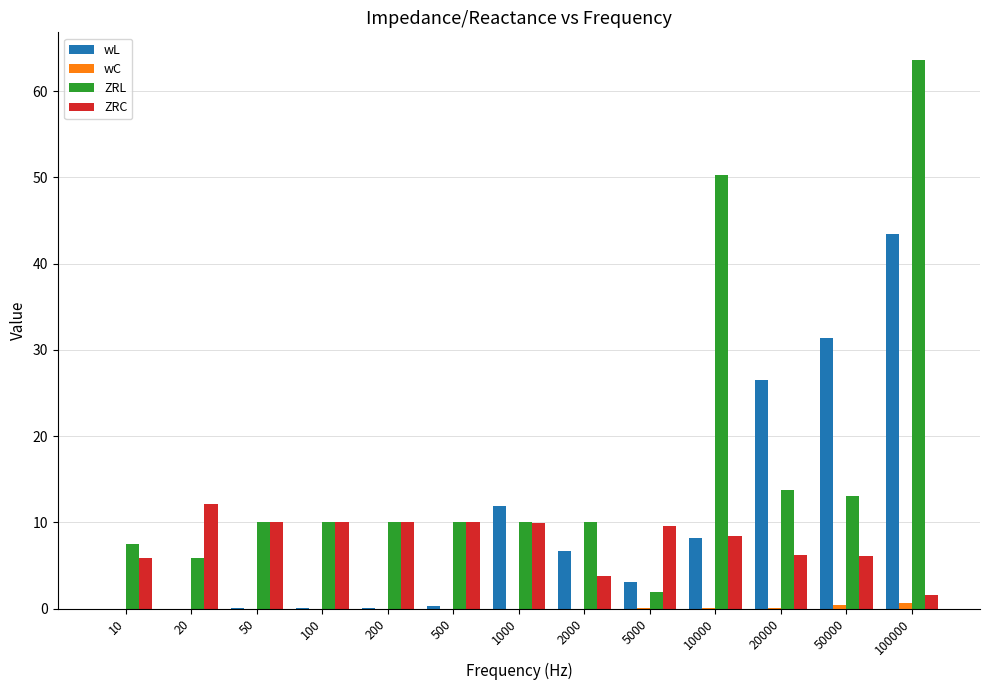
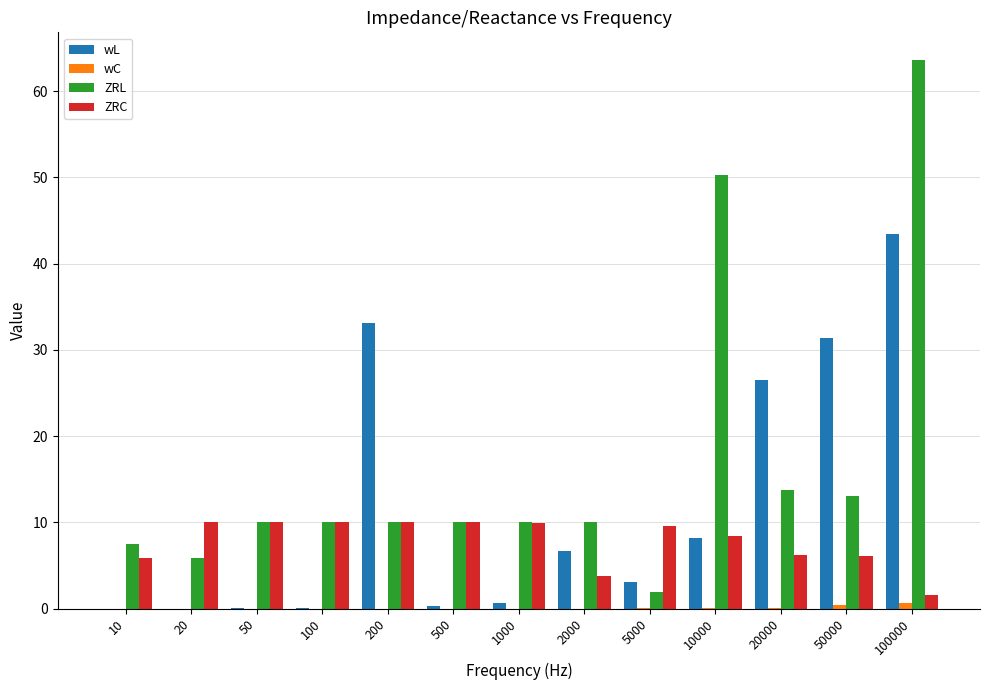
  {
    "wL": {
-     "200": 0,
+     "200": 33,
      "500": 0,
-     "1000": 12,
+     "1000": 1,
      "2000": 7,
      "5000": 3,
      "10000": 8,
      "20000": 26,
      "50000": 31,
      "100000": 43
    },
    "wC": {
      "50000": 0,
      "100000": 1
    },
    "ZRL": {
      "10": 7,
      "20": 6,
      "50": 10,
      "100": 10,
      "200": 10,
      "500": 10,
      "1000": 10,
      "2000": 10,
      "5000": 2,
      "10000": 50,
      "20000": 14,
      "50000": 13,
      "100000": 64
    },
    "ZRC": {
      "10": 6,
-     "20": 12,
+     "20": 10,
      "50": 10,
      "100": 10,
      "200": 10,
      "500": 10,
      "1000": 10,
      "2000": 4,
      "5000": 10,
      "10000": 8,
      "20000": 6,
      "50000": 6,
      "100000": 2
    }
  }
